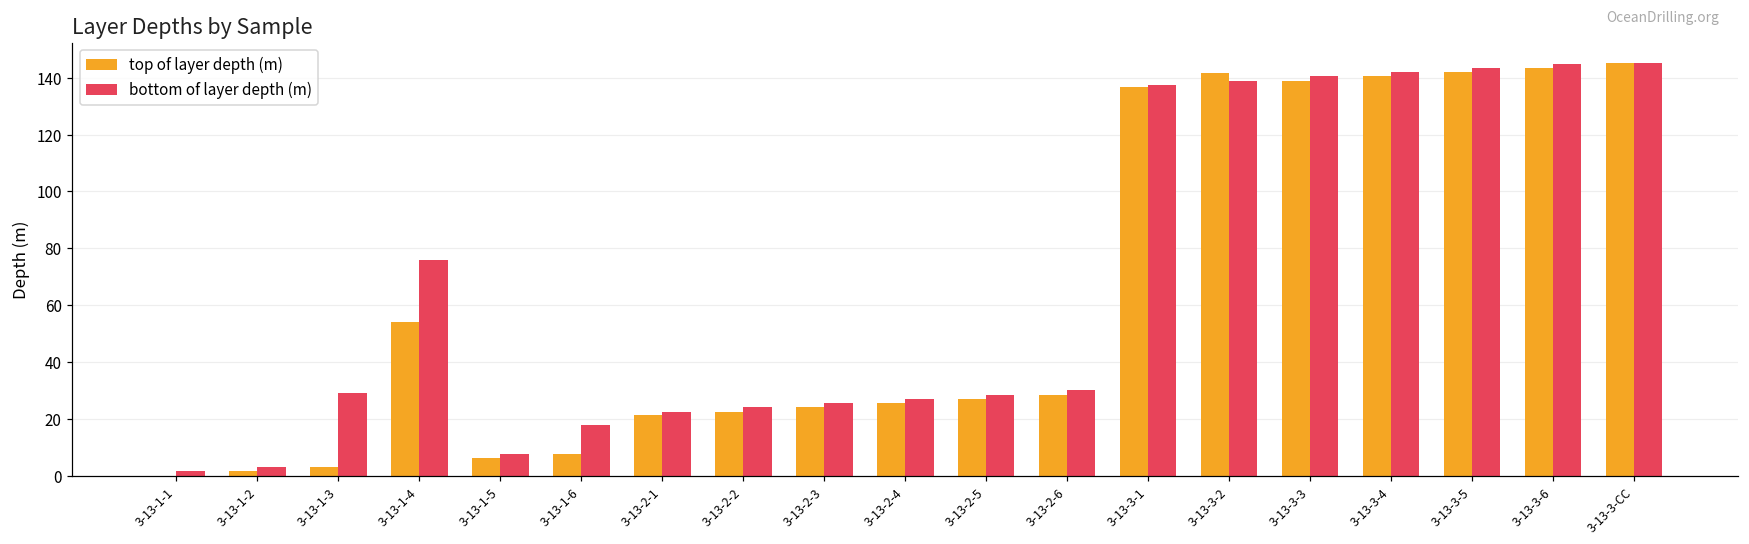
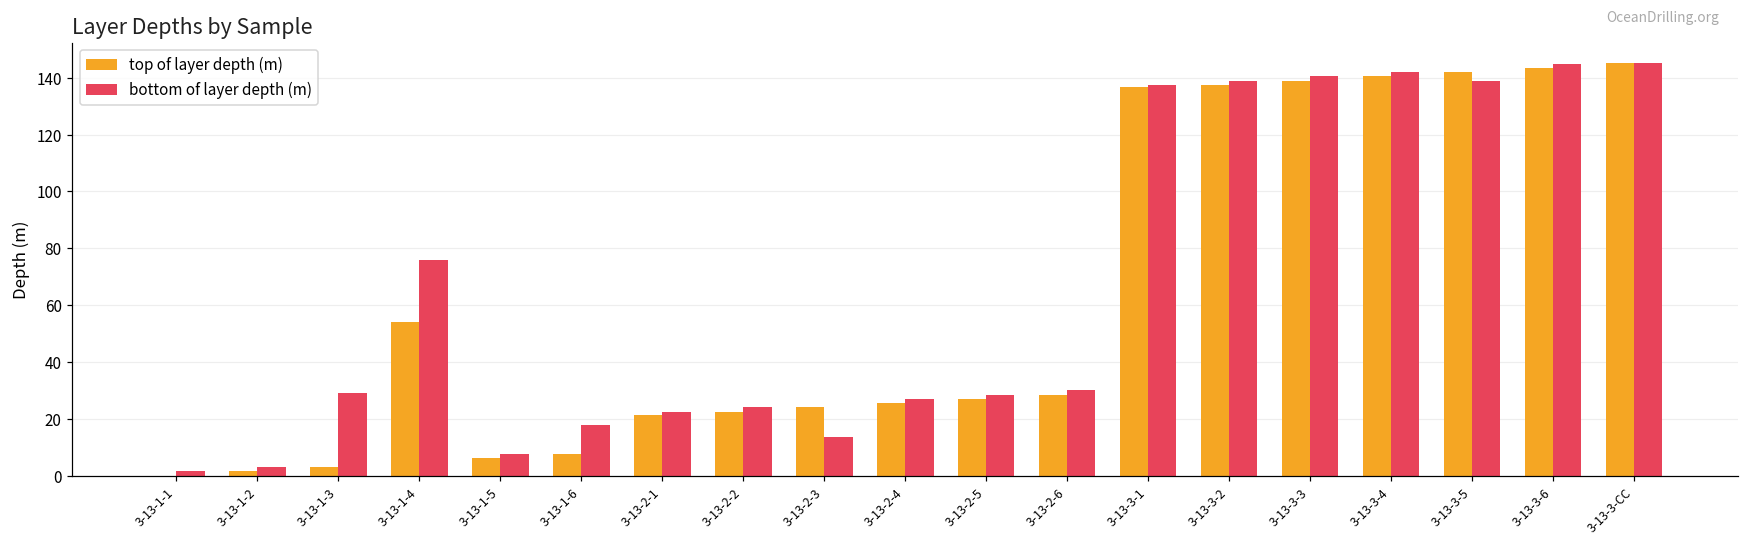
  {
    "top of layer depth (m)": {
      "3-13-1-1": 0,
      "3-13-1-2": 2,
      "3-13-1-3": 3,
      "3-13-1-4": 54,
      "3-13-1-5": 6,
      "3-13-1-6": 8,
      "3-13-2-1": 21,
      "3-13-2-2": 23,
      "3-13-2-3": 24,
      "3-13-2-4": 26,
      "3-13-2-5": 27,
      "3-13-2-6": 29,
      "3-13-3-1": 137,
-     "3-13-3-2": 142,
+     "3-13-3-2": 138,
      "3-13-3-3": 139,
      "3-13-3-4": 141,
      "3-13-3-5": 142,
      "3-13-3-6": 144,
      "3-13-3-CC": 145
    },
    "bottom of layer depth (m)": {
      "3-13-1-1": 2,
      "3-13-1-2": 3,
      "3-13-1-3": 29,
      "3-13-1-4": 76,
      "3-13-1-5": 8,
      "3-13-1-6": 18,
      "3-13-2-1": 23,
      "3-13-2-2": 24,
-     "3-13-2-3": 26,
+     "3-13-2-3": 14,
      "3-13-2-4": 27,
      "3-13-2-5": 29,
      "3-13-2-6": 30,
      "3-13-3-1": 138,
      "3-13-3-2": 139,
      "3-13-3-3": 141,
      "3-13-3-4": 142,
-     "3-13-3-5": 144,
+     "3-13-3-5": 139,
      "3-13-3-6": 145,
      "3-13-3-CC": 145
    }
  }
